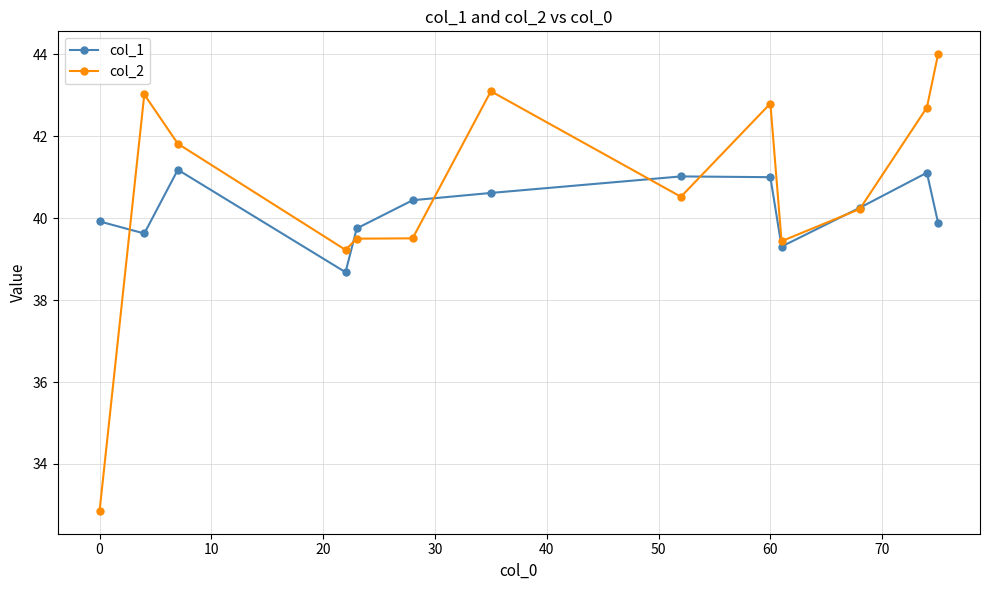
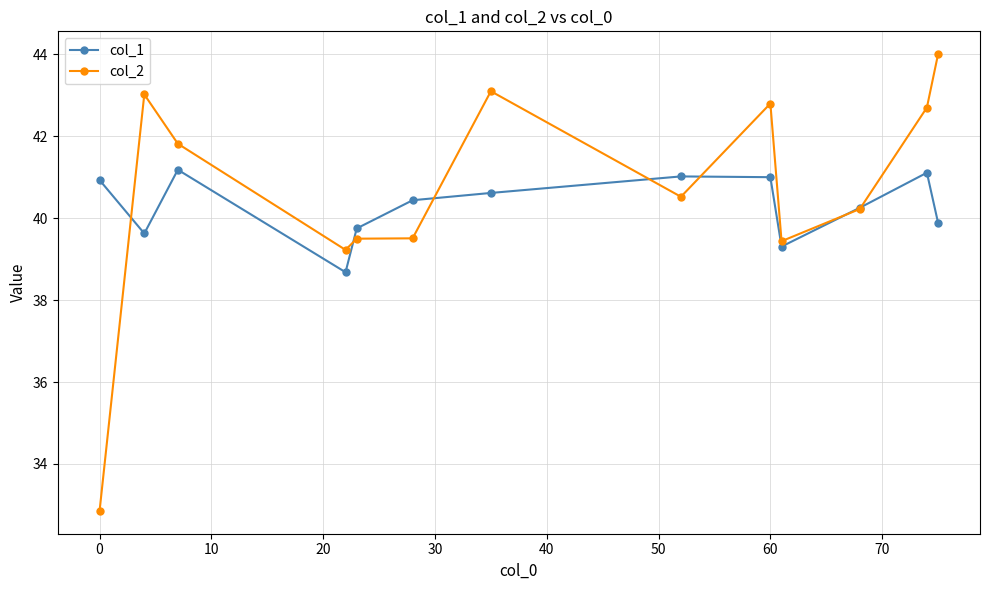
  {
    "col_1": {
-     "0": 39.9,
+     "0": 40.9,
      "60": 41.0
    },
    "col_2": {
      "0": 32.9,
      "60": 42.8
    }
  }
